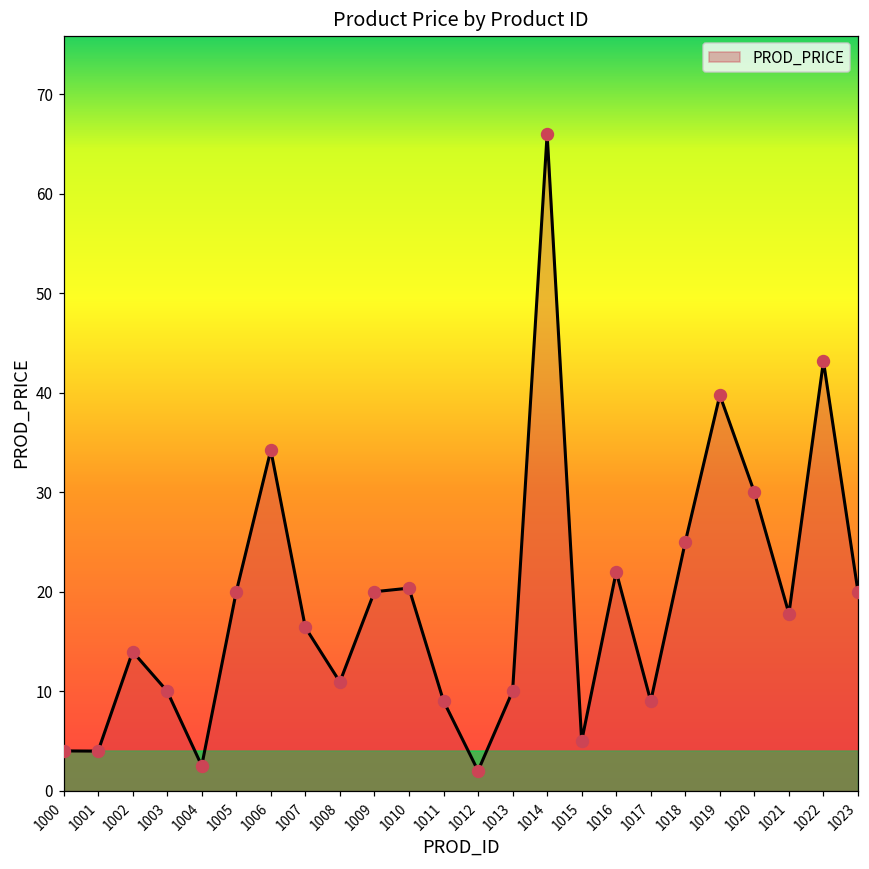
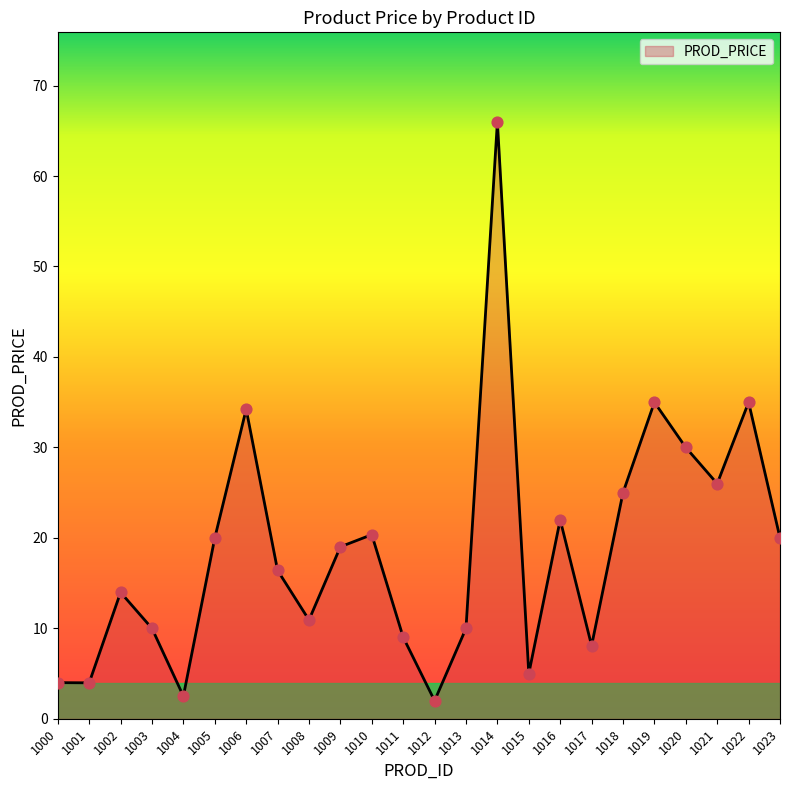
  {
    "1000": 4,
    "1001": 4,
    "1002": 14,
    "1003": 10,
    "1005": 20,
    "1006": 34,
    "1007": 16,
    "1008": 11,
-   "1009": 20,
+   "1009": 19,
    "1010": 20,
    "1011": 9,
    "1013": 10,
    "1014": 66,
    "1015": 5,
    "1016": 22,
-   "1017": 9,
+   "1017": 8,
    "1018": 25,
-   "1019": 40,
+   "1019": 35,
    "1020": 30,
-   "1021": 18,
-   "1022": 43,
+   "1021": 26,
+   "1022": 35,
    "1023": 20
  }
